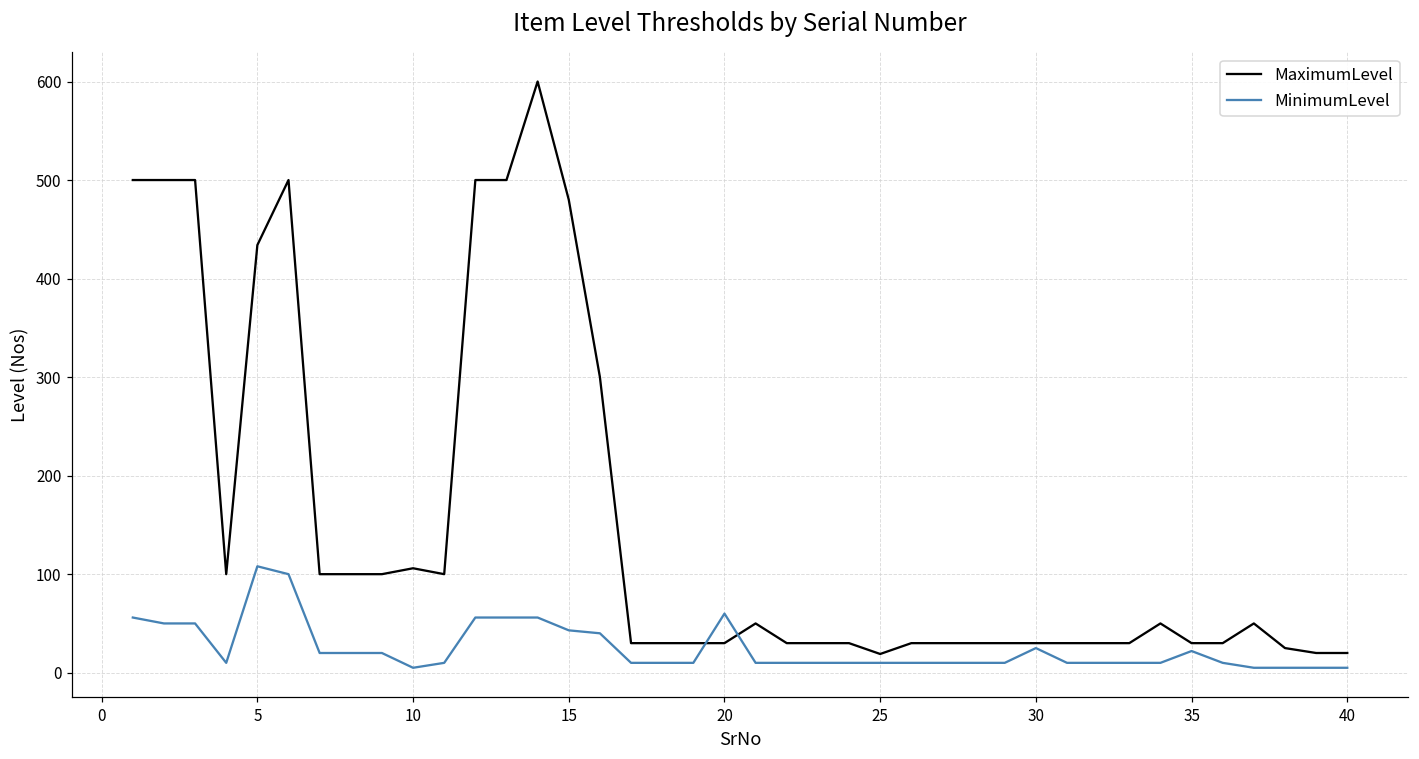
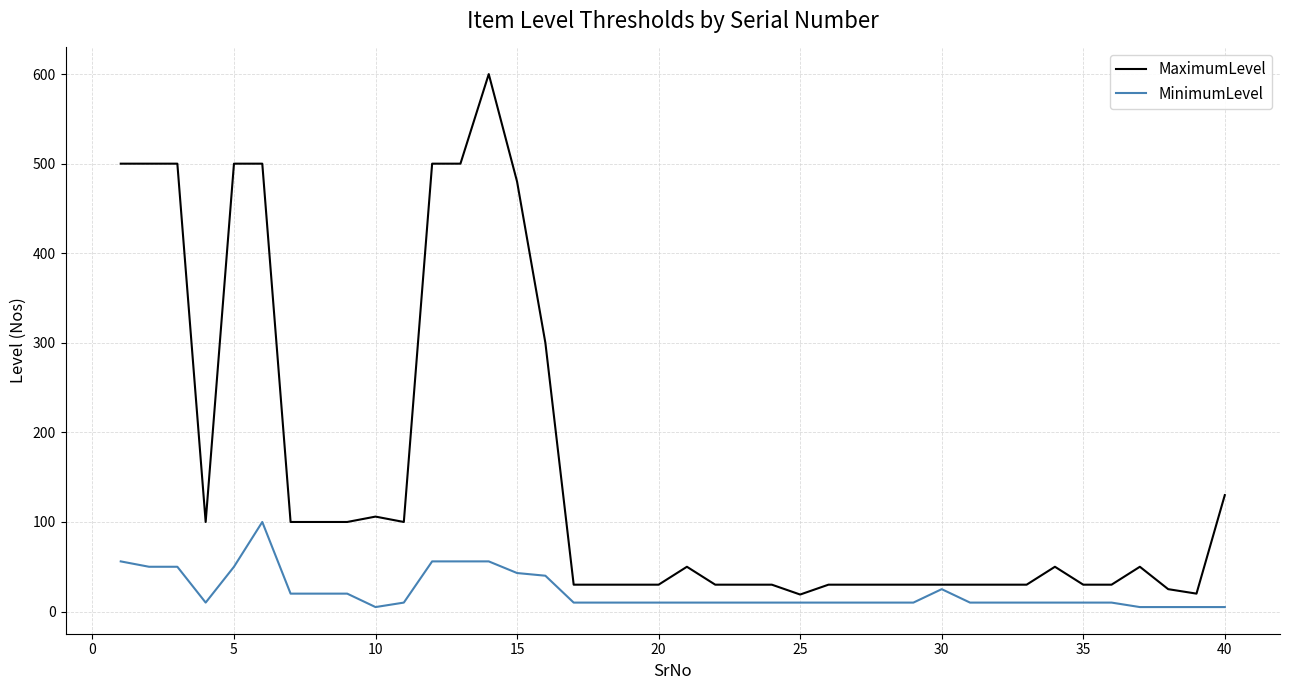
  {
    "MaximumLevel": {
-     "5": 430,
+     "5": 500,
      "10": 110,
      "15": 480,
      "20": 30,
      "25": 20,
      "30": 30,
      "35": 30,
-     "40": 20
+     "40": 130
    },
    "MinimumLevel": {
-     "5": 110,
+     "5": 50,
      "10": 10,
      "15": 40,
-     "20": 60,
+     "20": 10,
      "25": 10,
      "30": 30,
-     "35": 20,
+     "35": 10,
      "40": 10
    }
  }
